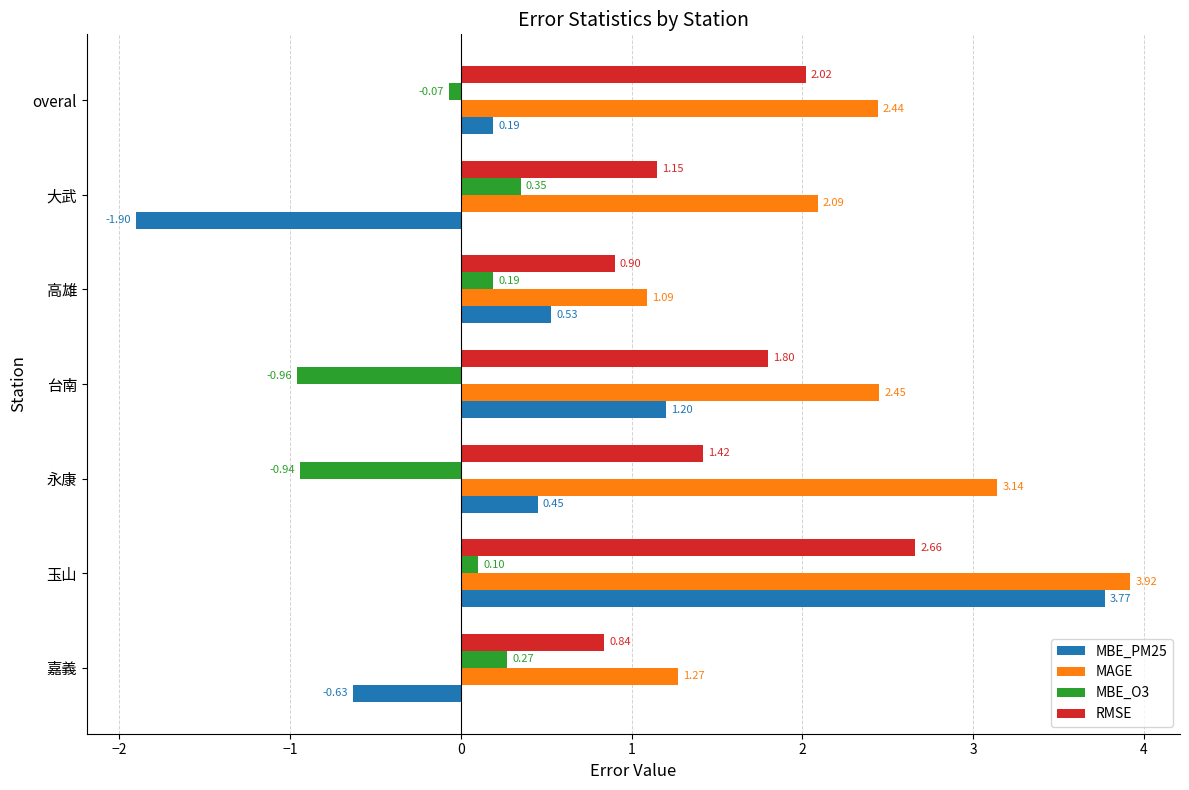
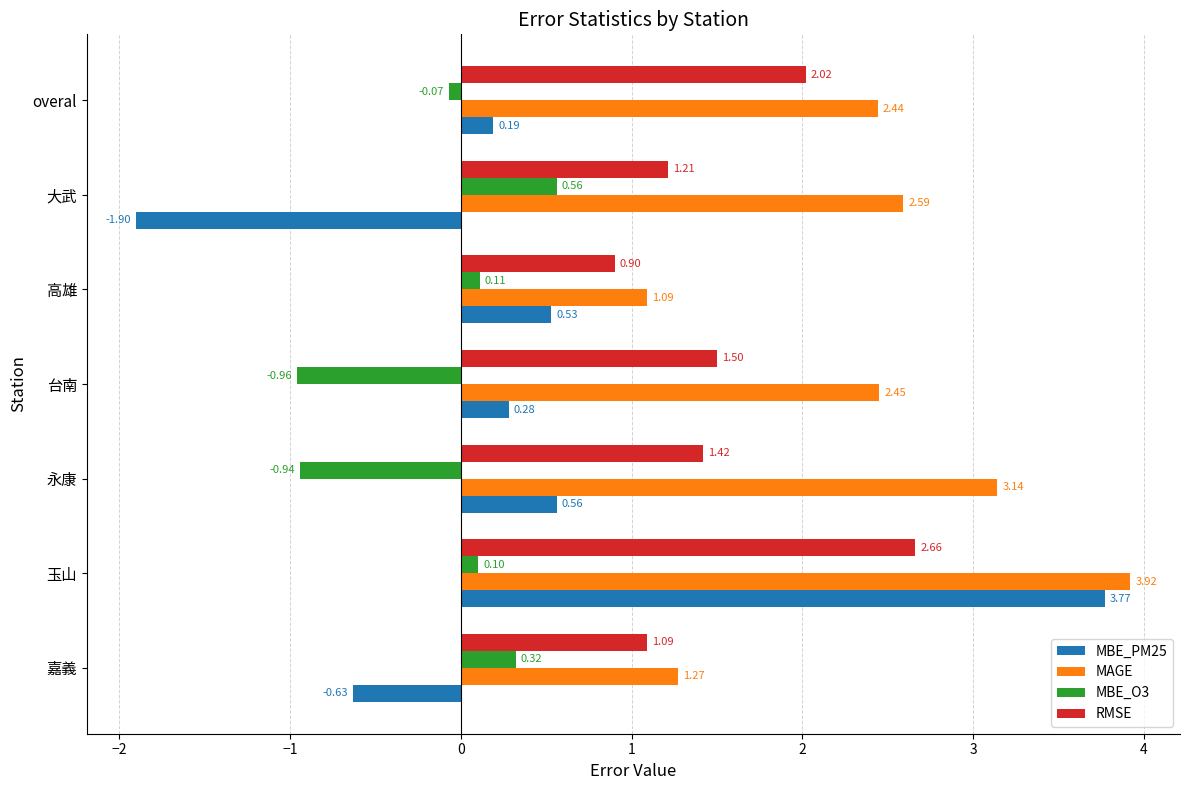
  {
    "MBE_PM25": {
      "overal": 0.19,
      "大武": -1.90,
      "高雄": 0.53,
-     "台南": 1.20,
-     "永康": 0.45,
+     "台南": 0.28,
+     "永康": 0.56,
      "玉山": 3.77,
      "嘉義": -0.63
    },
    "MAGE": {
      "overal": 2.44,
-     "大武": 2.09,
+     "大武": 2.59,
      "高雄": 1.09,
      "台南": 2.45,
      "永康": 3.14,
      "玉山": 3.92,
      "嘉義": 1.27
    },
    "MBE_O3": {
      "overal": -0.07,
-     "大武": 0.35,
-     "高雄": 0.19,
+     "大武": 0.56,
+     "高雄": 0.11,
      "台南": -0.96,
      "永康": -0.94,
      "玉山": 0.10,
-     "嘉義": 0.27
+     "嘉義": 0.32
    },
    "RMSE": {
      "overal": 2.02,
-     "大武": 1.15,
+     "大武": 1.21,
      "高雄": 0.90,
-     "台南": 1.80,
+     "台南": 1.50,
      "永康": 1.42,
      "玉山": 2.66,
-     "嘉義": 0.84
+     "嘉義": 1.09
    }
  }
